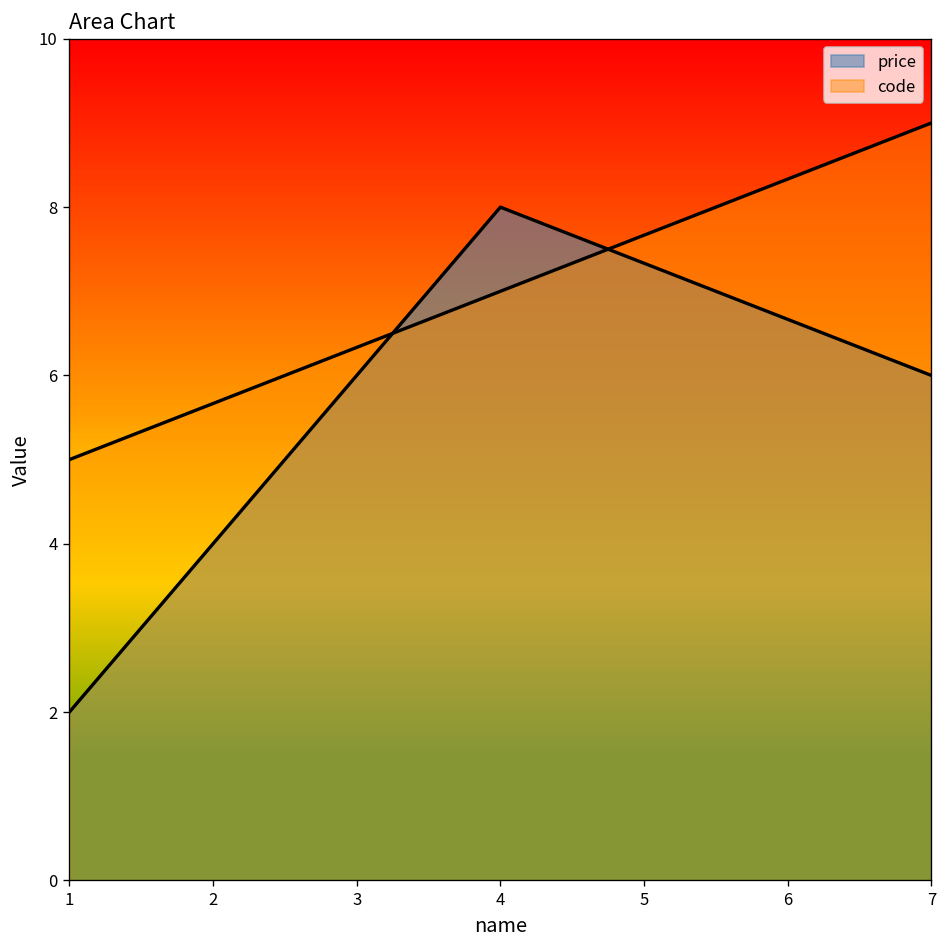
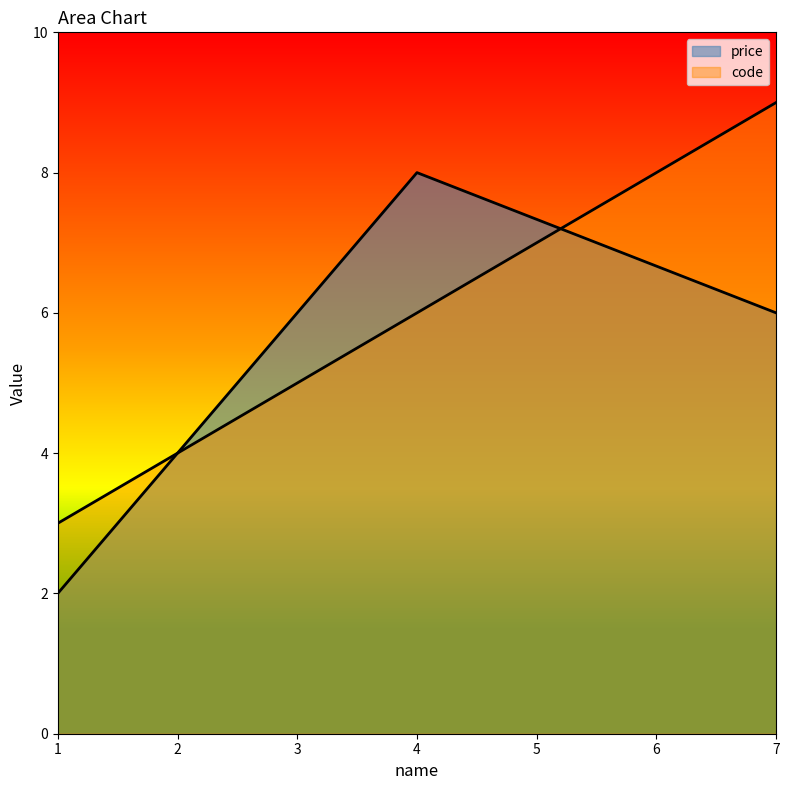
  {
    "price": {
      "1": 2,
      "4": 8,
      "7": 6
    },
    "code": {
-     "1": 5,
-     "4": 7,
+     "1": 3,
+     "4": 6,
      "7": 9
    }
  }
